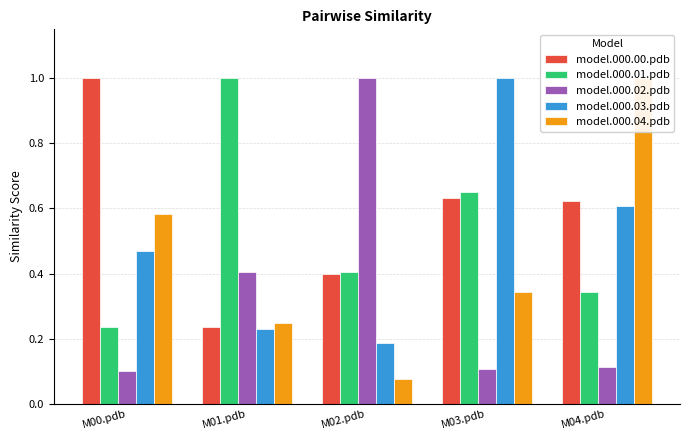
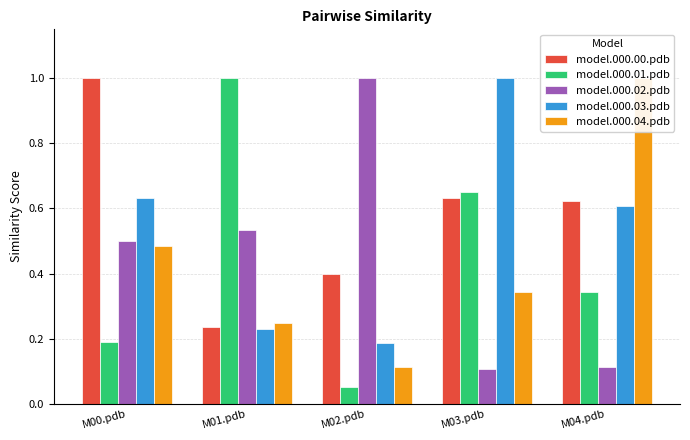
  {
    "model.000.00.pdb": {
      "M00.pdb": 1.00,
      "M01.pdb": 0.24,
      "M02.pdb": 0.40,
      "M03.pdb": 0.63,
      "M04.pdb": 0.62
    },
    "model.000.01.pdb": {
-     "M00.pdb": 0.24,
+     "M00.pdb": 0.19,
      "M01.pdb": 1.00,
-     "M02.pdb": 0.40,
+     "M02.pdb": 0.05,
      "M03.pdb": 0.65,
      "M04.pdb": 0.34
    },
    "model.000.02.pdb": {
-     "M00.pdb": 0.1,
-     "M01.pdb": 0.40,
+     "M00.pdb": 0.5,
+     "M01.pdb": 0.53,
      "M02.pdb": 1.00,
      "M03.pdb": 0.11,
      "M04.pdb": 0.11
    },
    "model.000.03.pdb": {
-     "M00.pdb": 0.47,
+     "M00.pdb": 0.63,
      "M01.pdb": 0.23,
      "M02.pdb": 0.19,
      "M03.pdb": 1.00,
      "M04.pdb": 0.61
    },
    "model.000.04.pdb": {
-     "M00.pdb": 0.58,
+     "M00.pdb": 0.48,
      "M01.pdb": 0.25,
-     "M02.pdb": 0.08,
+     "M02.pdb": 0.11,
      "M03.pdb": 0.34
    }
  }
